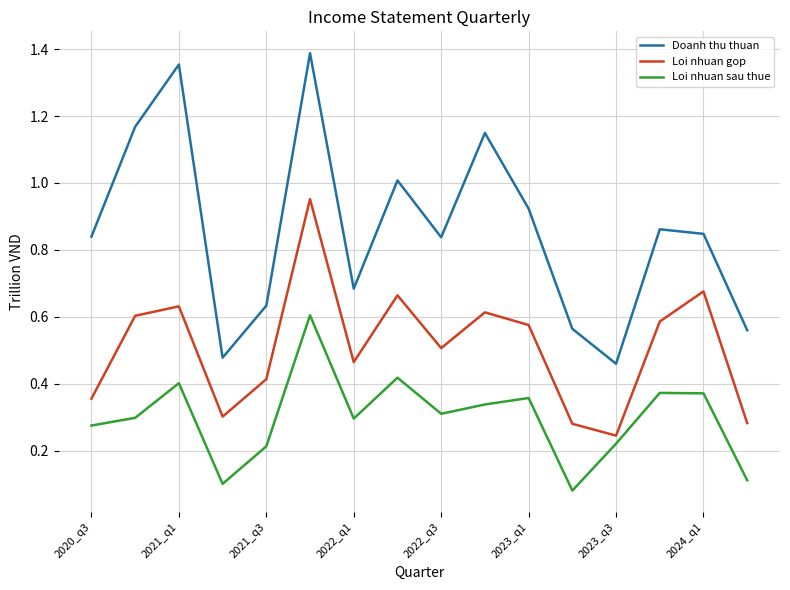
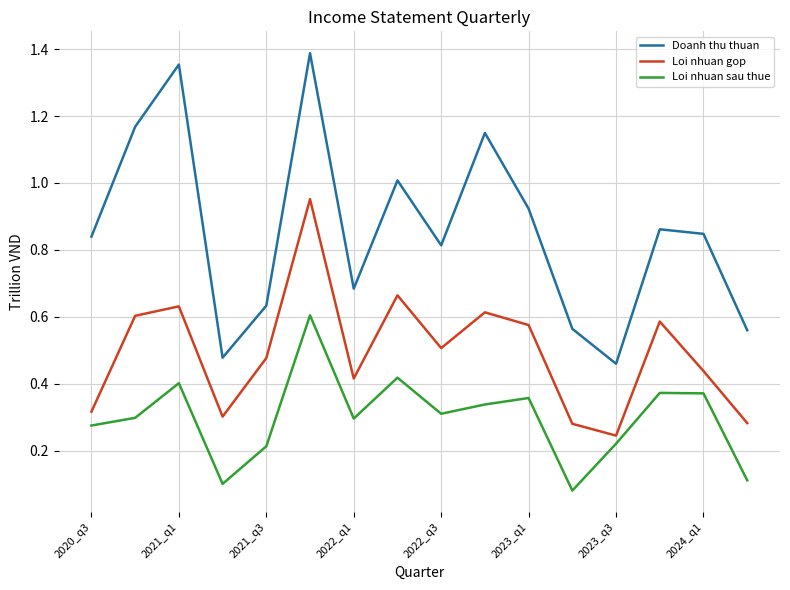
  {
    "Doanh thu thuan": {
      "2020_q3": 0.84,
      "2021_q1": 1.35,
      "2021_q3": 0.63,
      "2022_q1": 0.68,
-     "2022_q3": 0.84,
+     "2022_q3": 0.81,
      "2023_q1": 0.92,
      "2023_q3": 0.46,
      "2024_q1": 0.85
    },
    "Loi nhuan gop": {
-     "2020_q3": 0.36,
+     "2020_q3": 0.32,
      "2021_q1": 0.63,
-     "2021_q3": 0.41,
-     "2022_q1": 0.46,
+     "2021_q3": 0.48,
+     "2022_q1": 0.42,
      "2022_q3": 0.51,
      "2023_q1": 0.58,
      "2023_q3": 0.24,
-     "2024_q1": 0.68
+     "2024_q1": 0.44
    },
    "Loi nhuan sau thue": {
      "2020_q3": 0.28,
      "2021_q1": 0.40,
      "2021_q3": 0.21,
      "2022_q1": 0.30,
      "2022_q3": 0.31,
      "2023_q1": 0.36,
      "2023_q3": 0.22,
      "2024_q1": 0.37
    }
  }
